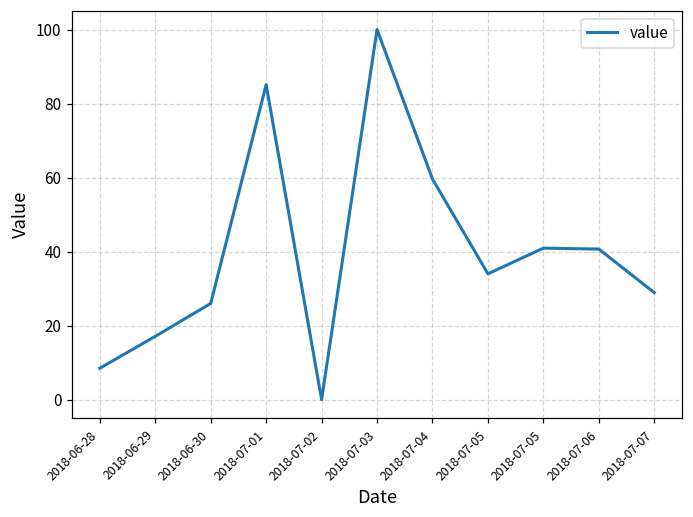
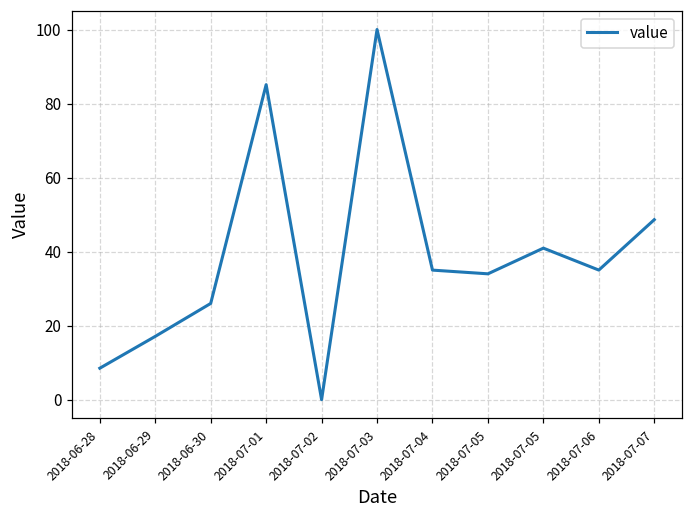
  {
    "2018-06-28": 9,
    "2018-06-29": 17,
    "2018-06-30": 26,
    "2018-07-01": 85,
    "2018-07-02": 0,
    "2018-07-03": 100,
-   "2018-07-04": 60,
-   "2018-07-06": 41,
-   "2018-07-07": 29
+   "2018-07-04": 35,
+   "2018-07-06": 35,
+   "2018-07-07": 49
  }
